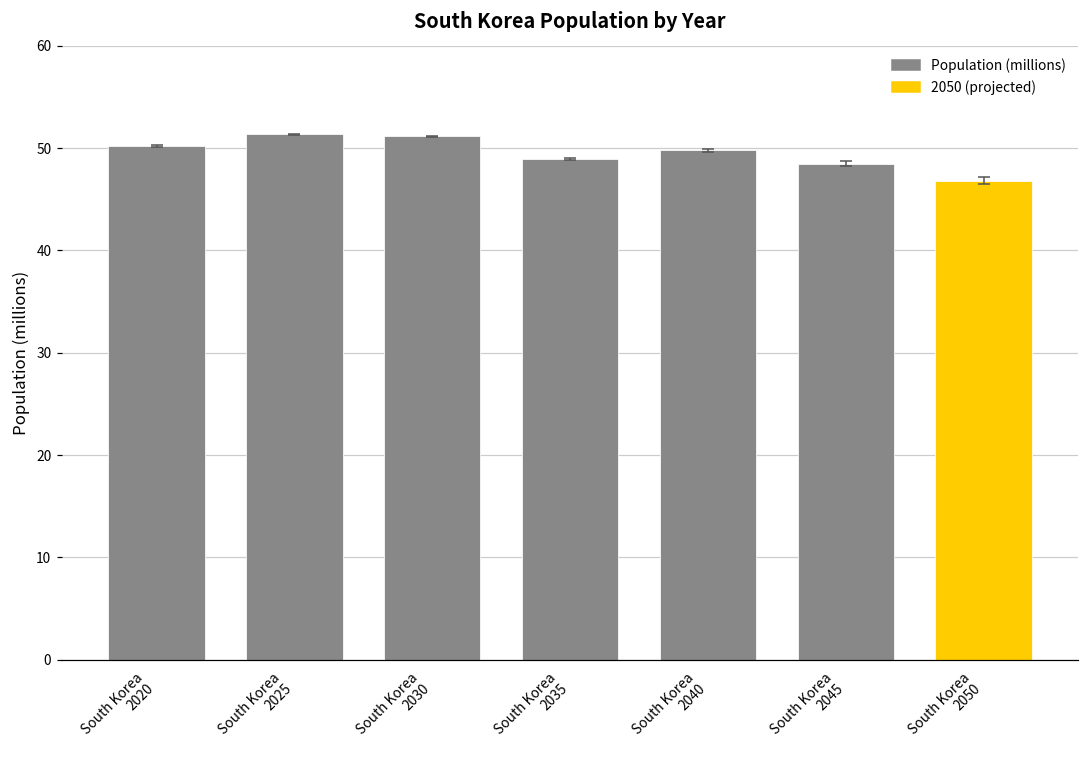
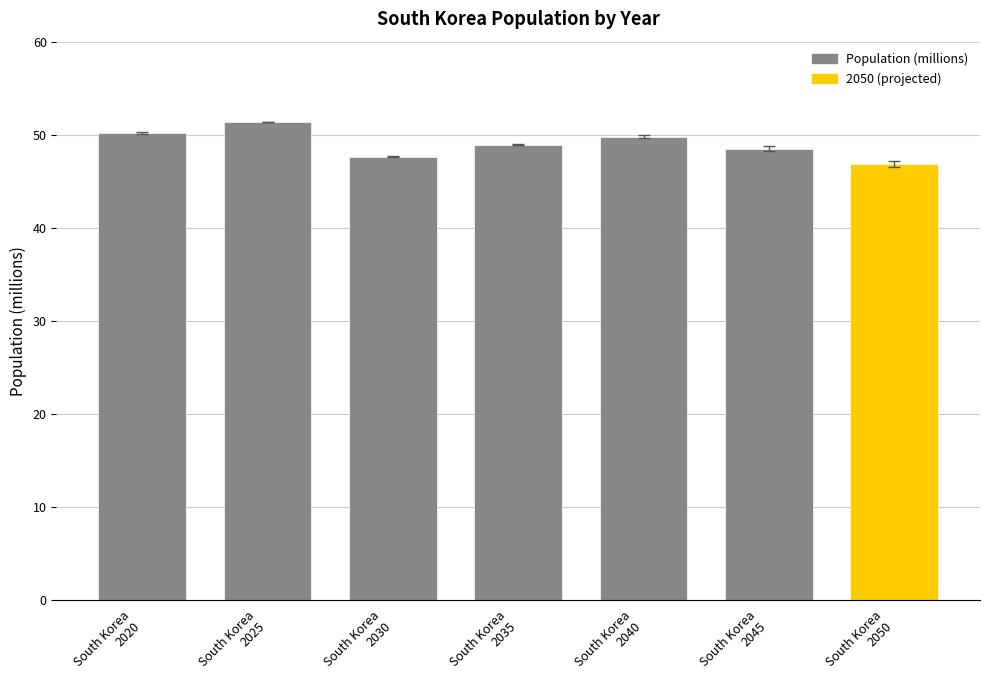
  {
    "Population (millions)": {
      "South Korea 2020": 50,
      "South Korea 2025": 51,
-     "South Korea 2030": 51,
+     "South Korea 2030": 48,
      "South Korea 2035": 49,
      "South Korea 2040": 50,
      "South Korea 2045": 48,
      "South Korea 2050": 47
    }
  }
